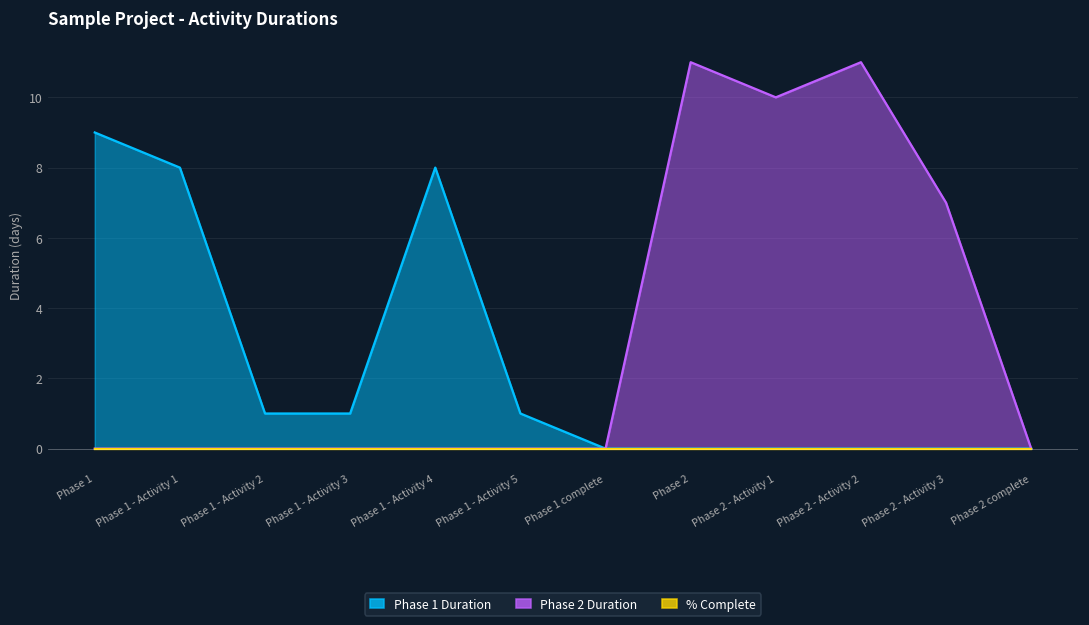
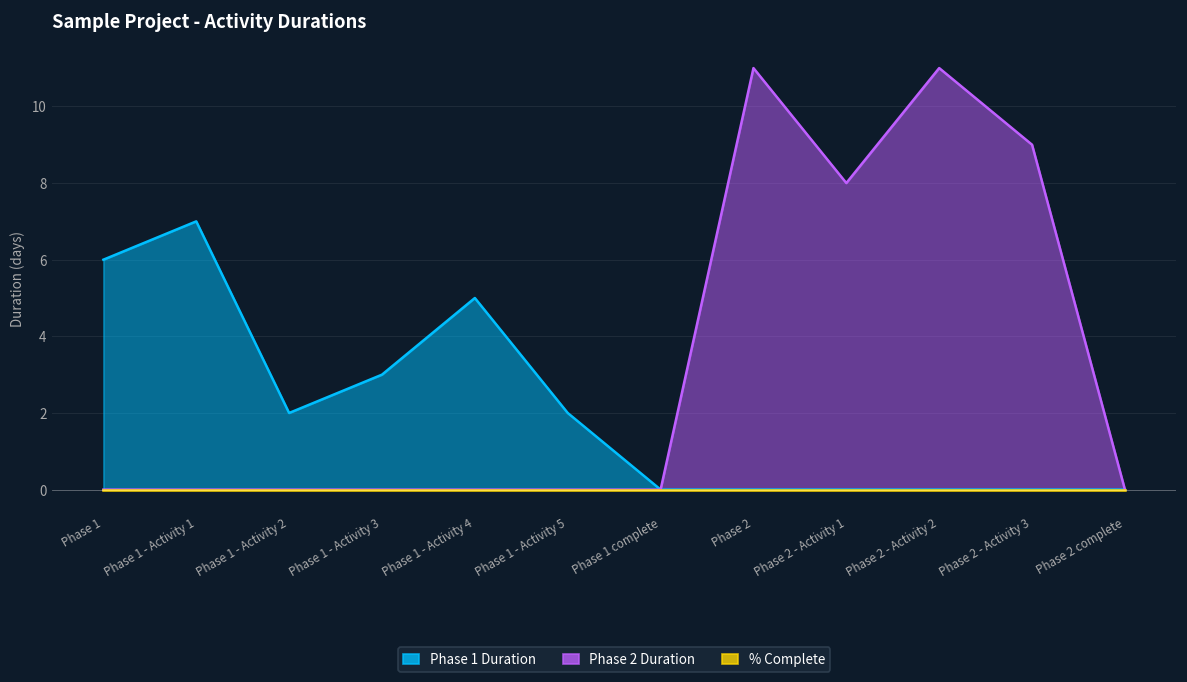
  {
    "Phase 1 Duration": {
-     "Phase 1": 9,
-     "Phase 1 - Activity 1": 8,
-     "Phase 1 - Activity 2": 1,
-     "Phase 1 - Activity 3": 1,
-     "Phase 1 - Activity 4": 8,
-     "Phase 1 - Activity 5": 1
+     "Phase 1": 6,
+     "Phase 1 - Activity 1": 7,
+     "Phase 1 - Activity 2": 2,
+     "Phase 1 - Activity 3": 3,
+     "Phase 1 - Activity 4": 5,
+     "Phase 1 - Activity 5": 2
    },
    "Phase 2 Duration": {
      "Phase 2": 11,
-     "Phase 2 - Activity 1": 10,
+     "Phase 2 - Activity 1": 8,
      "Phase 2 - Activity 2": 11,
-     "Phase 2 - Activity 3": 7
+     "Phase 2 - Activity 3": 9
    }
  }
